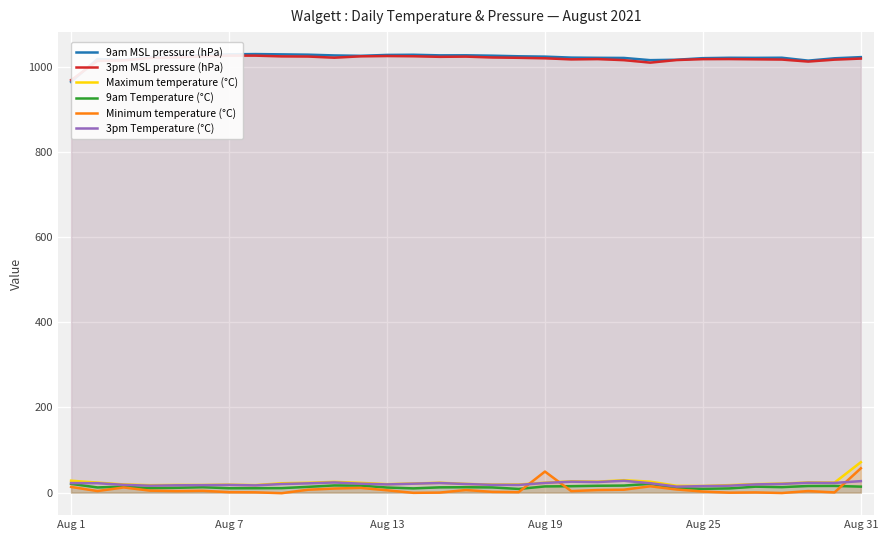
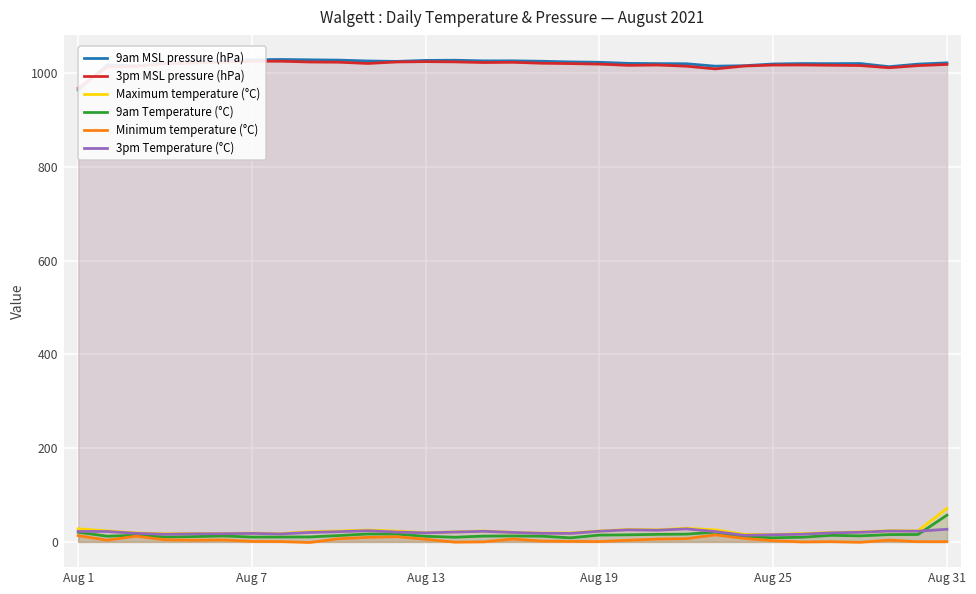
  {
    "Maximum temperature (°C)": {
      "Aug 31": 70
    },
    "9am Temperature (°C)": {
      "Aug 7": 10,
      "Aug 13": 10,
      "Aug 19": 10,
      "Aug 25": 10,
-     "Aug 31": 10
+     "Aug 31": 60
    },
    "Minimum temperature (°C)": {
      "Aug 1": 10,
      "Aug 7": 0,
      "Aug 13": 10,
-     "Aug 19": 50,
+     "Aug 19": 0,
      "Aug 25": 0,
-     "Aug 31": 60
+     "Aug 31": 0
    },
    "3pm Temperature (°C)": {
      "Aug 31": 30
    }
  }
